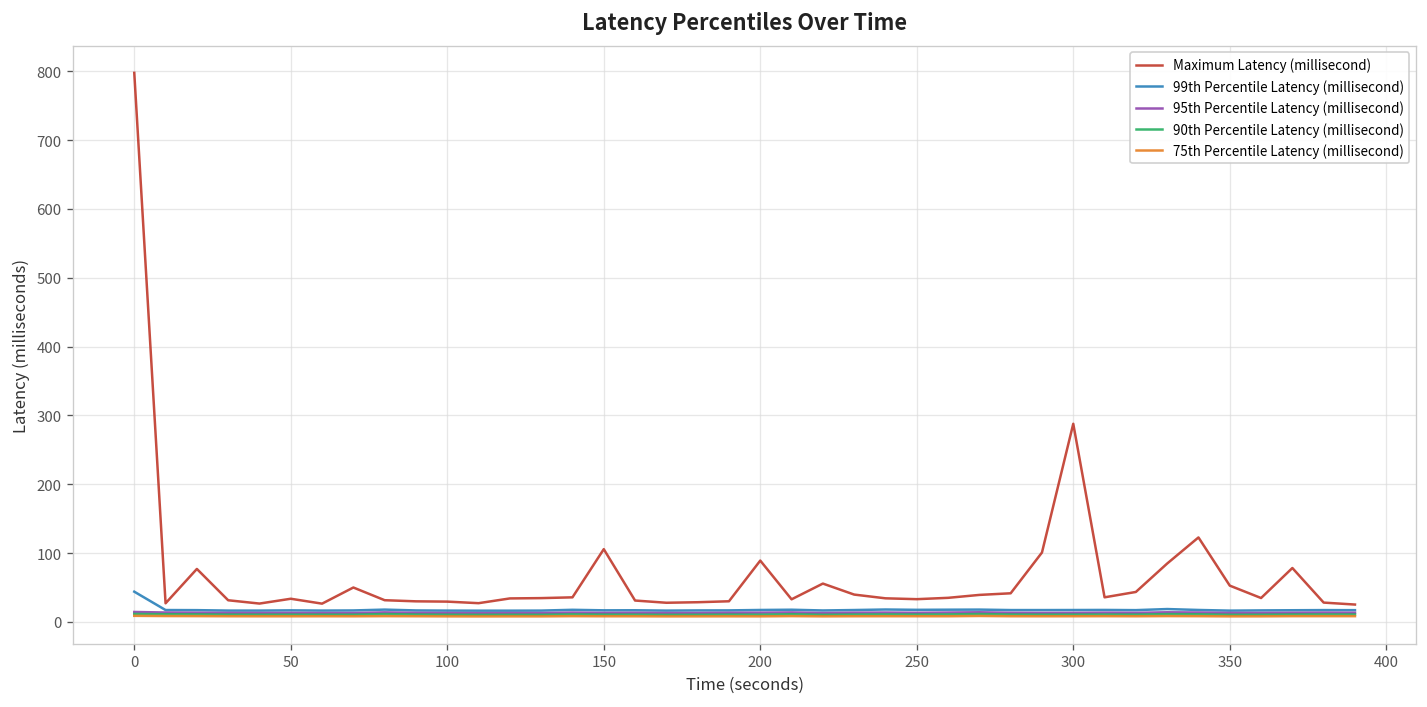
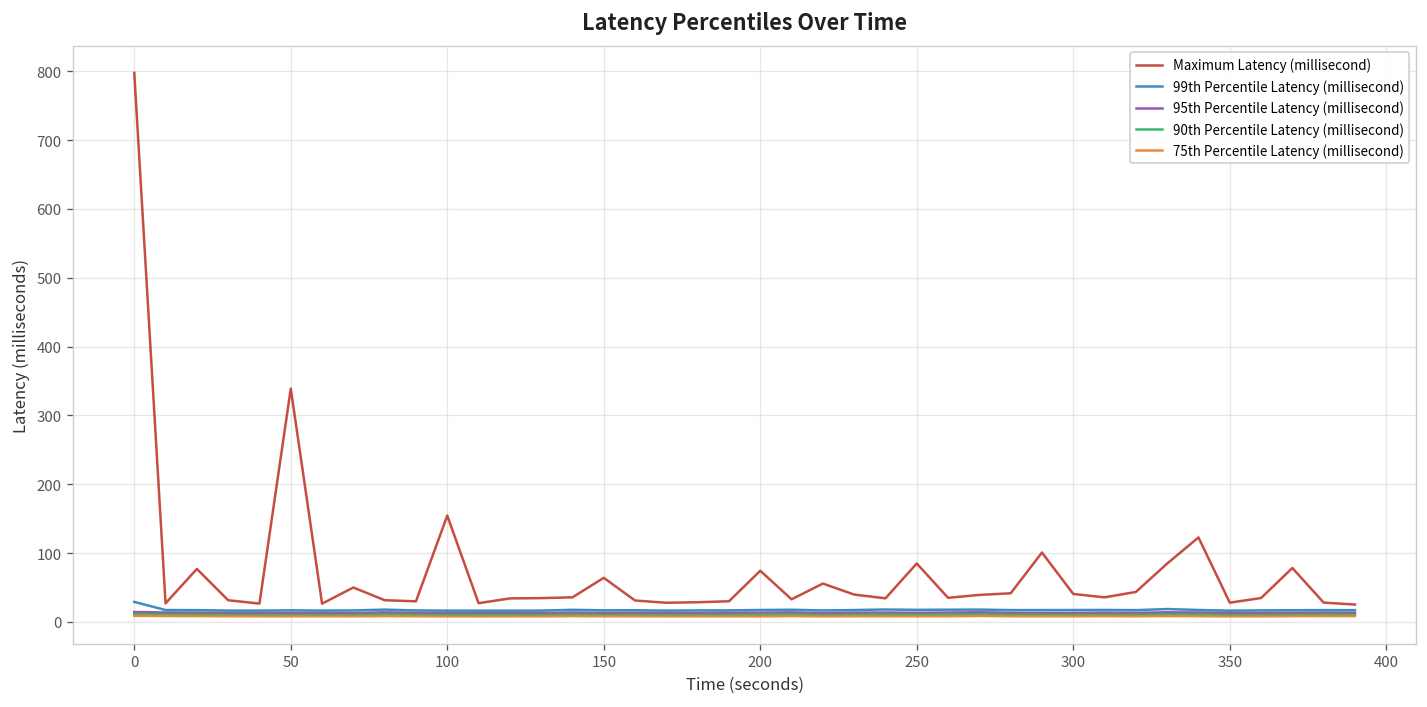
  {
    "Maximum Latency (millisecond)": {
      "0": 800,
-     "50": 30,
-     "100": 30,
-     "150": 110,
-     "200": 90,
-     "250": 30,
-     "300": 290,
-     "350": 50
+     "50": 340,
+     "100": 150,
+     "150": 60,
+     "200": 70,
+     "250": 80,
+     "300": 40,
+     "350": 30
    },
    "99th Percentile Latency (millisecond)": {
-     "0": 40
+     "0": 30
    }
  }
